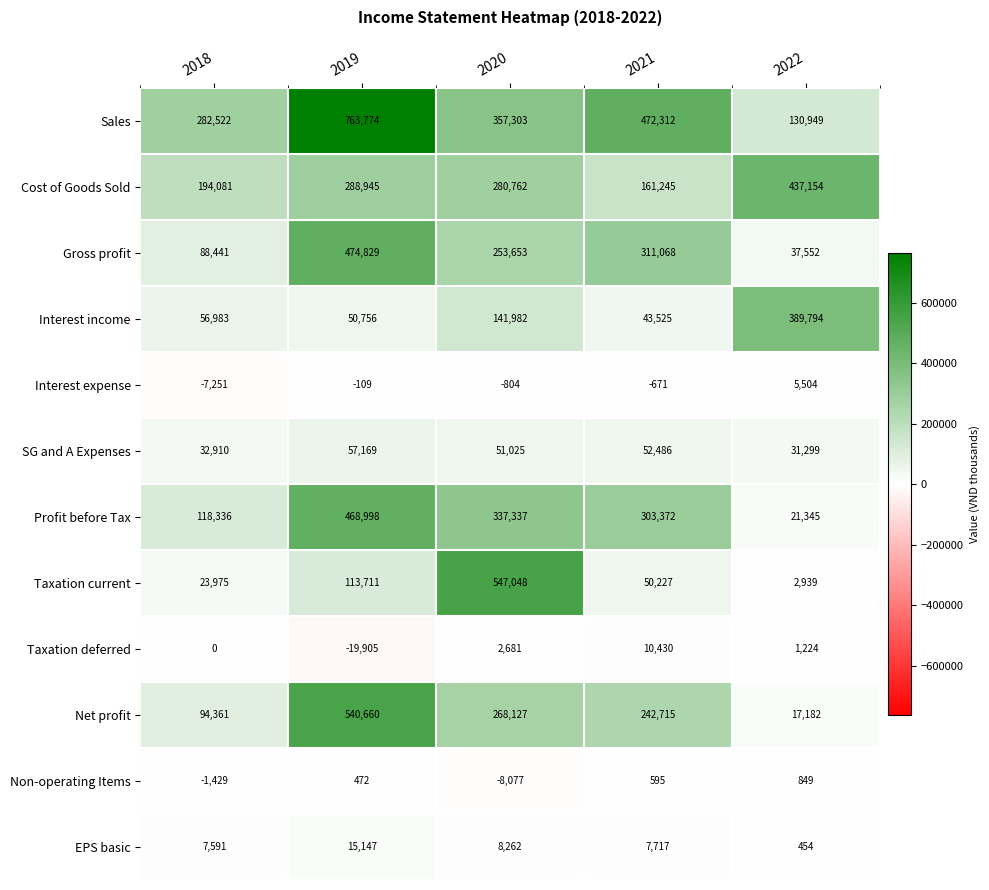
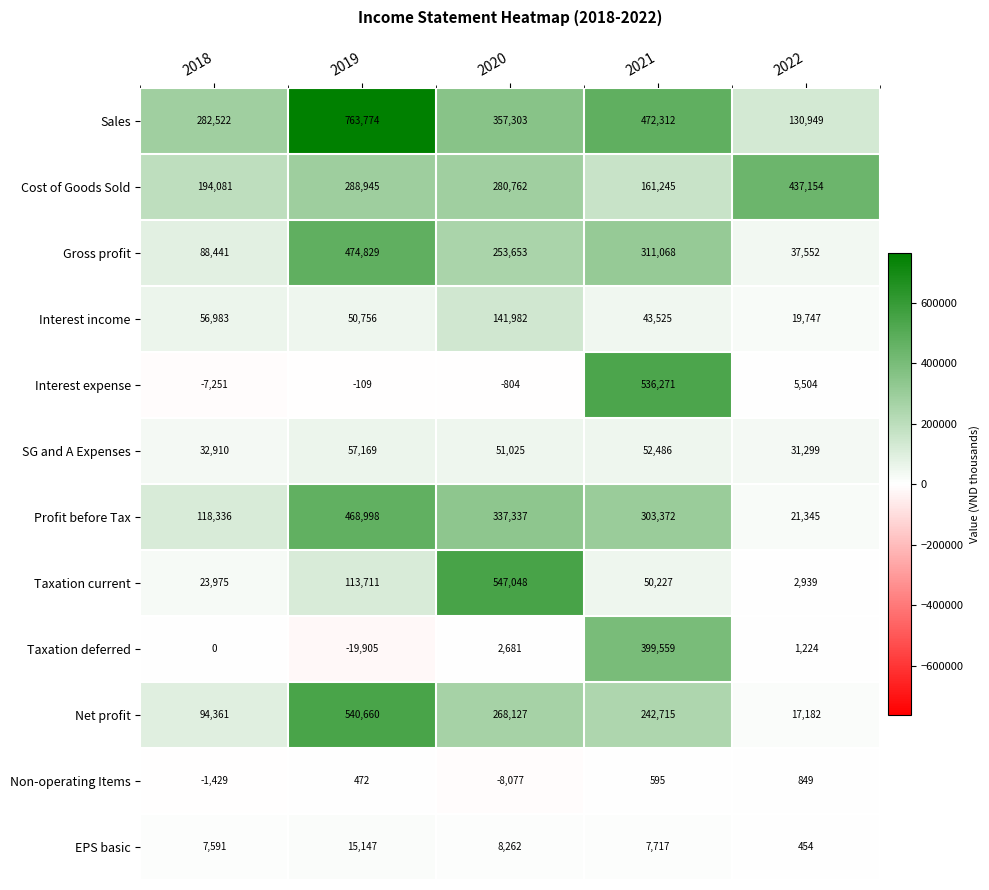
  {
    "Sales": {
      "2018": "282,522",
      "2019": "763,774",
      "2020": "357,303",
      "2021": "472,312",
      "2022": "130,949"
    },
    "Cost of Goods Sold": {
      "2018": "194,081",
      "2019": "288,945",
      "2020": "280,762",
      "2021": "161,245",
      "2022": "437,154"
    },
    "Gross profit": {
      "2018": "88,441",
      "2019": "474,829",
      "2020": "253,653",
      "2021": "311,068",
      "2022": "37,552"
    },
    "Interest income": {
      "2018": "56,983",
      "2019": "50,756",
      "2020": "141,982",
      "2021": "43,525",
-     "2022": "389,794"
+     "2022": "19,747"
    },
    "Interest expense": {
      "2018": "-7,251",
      "2019": "-109",
      "2020": "-804",
-     "2021": "-671",
+     "2021": "536,271",
      "2022": "5,504"
    },
    "SG and A Expenses": {
      "2018": "32,910",
      "2019": "57,169",
      "2020": "51,025",
      "2021": "52,486",
      "2022": "31,299"
    },
    "Profit before Tax": {
      "2018": "118,336",
      "2019": "468,998",
      "2020": "337,337",
      "2021": "303,372",
      "2022": "21,345"
    },
    "Taxation current": {
      "2018": "23,975",
      "2019": "113,711",
      "2020": "547,048",
      "2021": "50,227",
      "2022": "2,939"
    },
    "Taxation deferred": {
      "2018": "0",
      "2019": "-19,905",
      "2020": "2,681",
-     "2021": "10,430",
+     "2021": "399,559",
      "2022": "1,224"
    },
    "Net profit": {
      "2018": "94,361",
      "2019": "540,660",
      "2020": "268,127",
      "2021": "242,715",
      "2022": "17,182"
    },
    "Non-operating Items": {
      "2018": "-1,429",
      "2019": "472",
      "2020": "-8,077",
      "2021": "595",
      "2022": "849"
    },
    "EPS basic": {
      "2018": "7,591",
      "2019": "15,147",
      "2020": "8,262",
      "2021": "7,717",
      "2022": "454"
    }
  }
